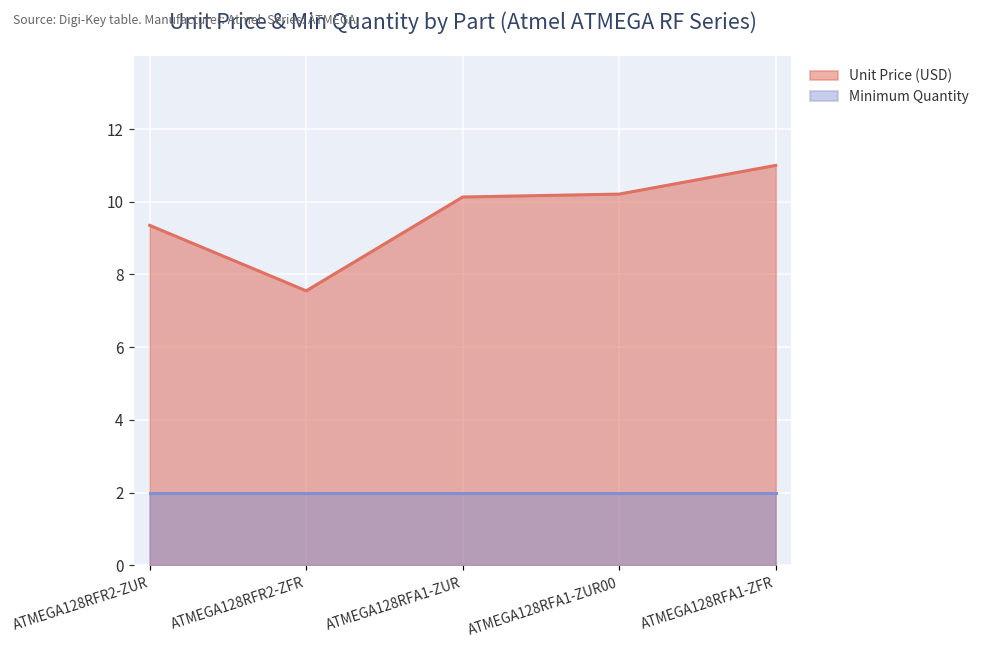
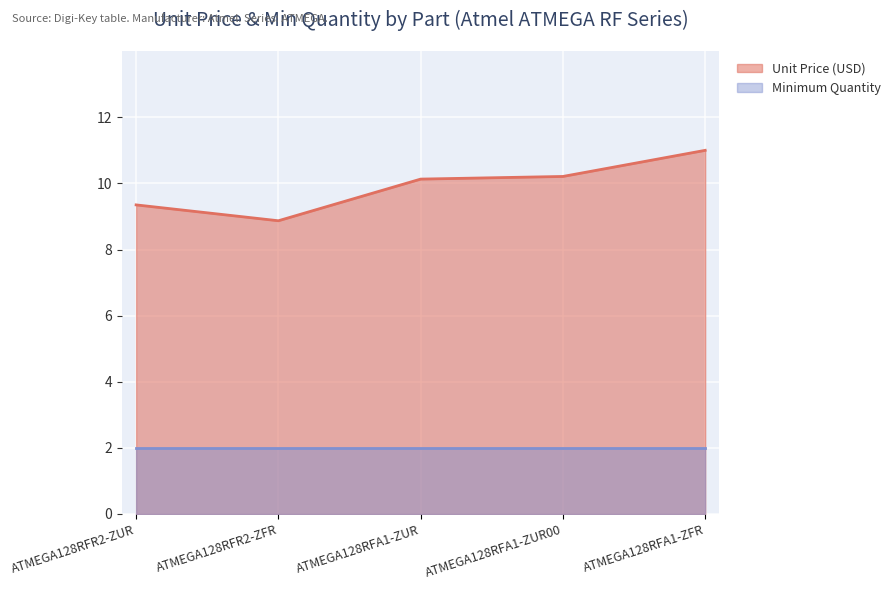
  {
    "Unit Price (USD)": {
      "ATMEGA128RFR2-ZUR": 9.4,
-     "ATMEGA128RFR2-ZFR": 7.6,
+     "ATMEGA128RFR2-ZFR": 8.9,
      "ATMEGA128RFA1-ZUR": 10.1,
      "ATMEGA128RFA1-ZUR00": 10.2,
      "ATMEGA128RFA1-ZFR": 11.0
    },
    "Minimum Quantity": {
      "ATMEGA128RFR2-ZUR": 2.0,
      "ATMEGA128RFR2-ZFR": 2.0,
      "ATMEGA128RFA1-ZUR": 2.0,
      "ATMEGA128RFA1-ZUR00": 2.0,
      "ATMEGA128RFA1-ZFR": 2.0
    }
  }
